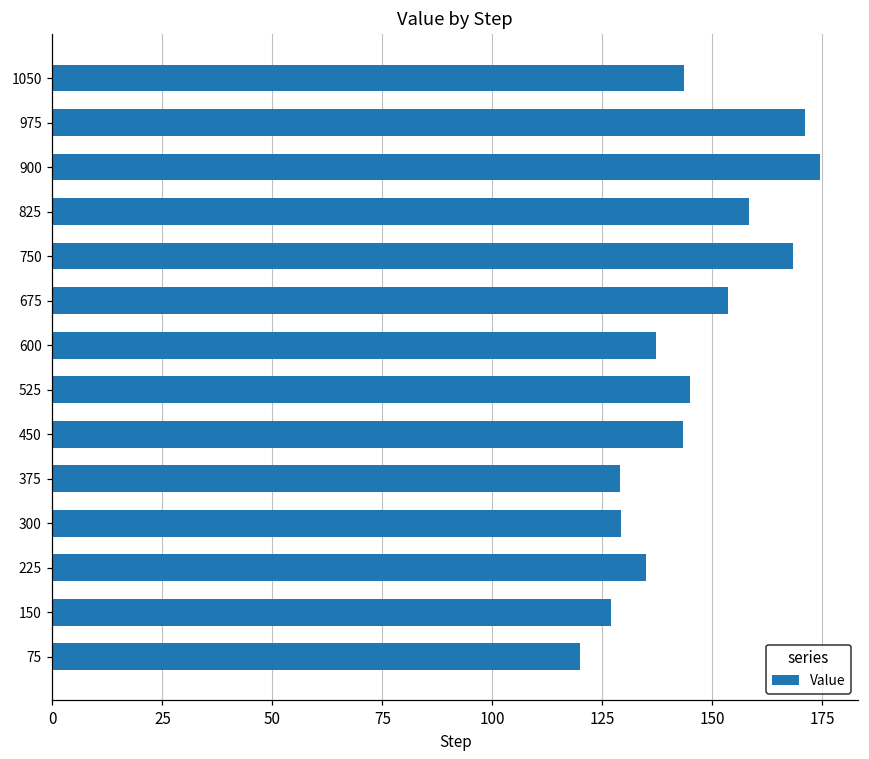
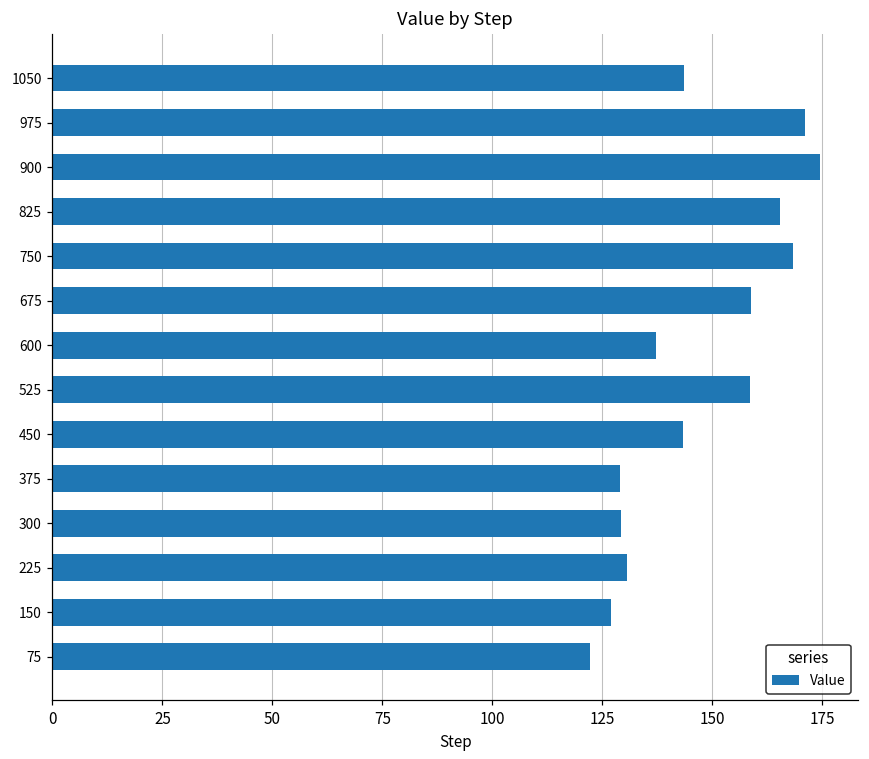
  {
    "1050": 144,
    "975": 171,
    "900": 174,
-   "825": 158,
+   "825": 165,
    "750": 168,
-   "675": 154,
+   "675": 159,
    "600": 137,
-   "525": 145,
+   "525": 159,
    "450": 143,
    "375": 129,
    "300": 129,
-   "225": 135,
+   "225": 131,
    "150": 127,
-   "75": 120
+   "75": 122
  }
